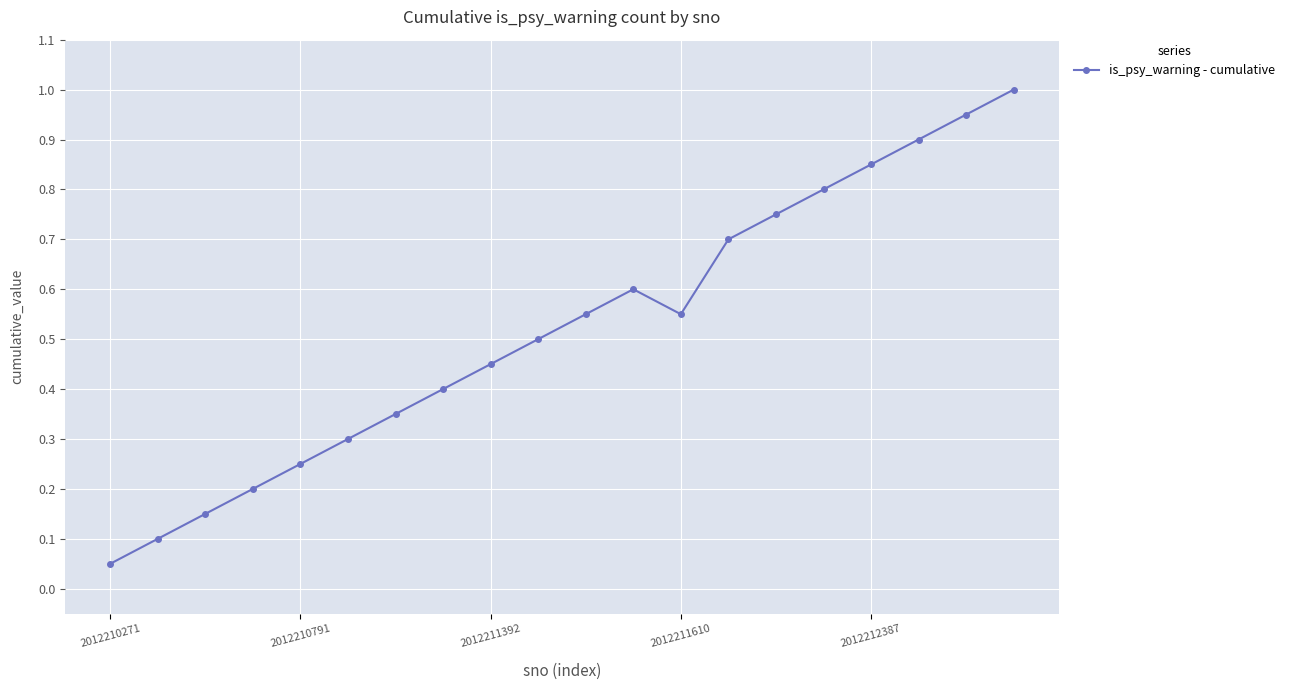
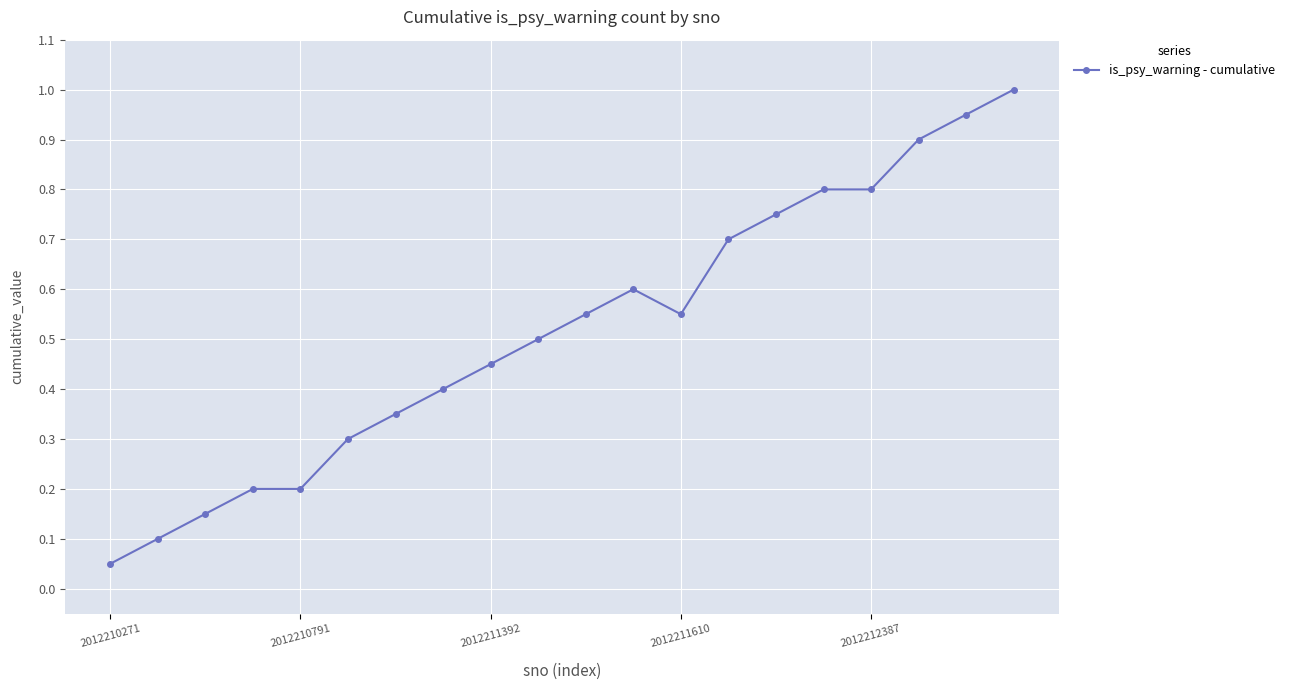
  {
    "2012210271": 0.05,
-   "2012210791": 0.25,
+   "2012210791": 0.20,
    "2012211392": 0.45,
    "2012211610": 0.55,
-   "2012212387": 0.85
+   "2012212387": 0.80
  }
